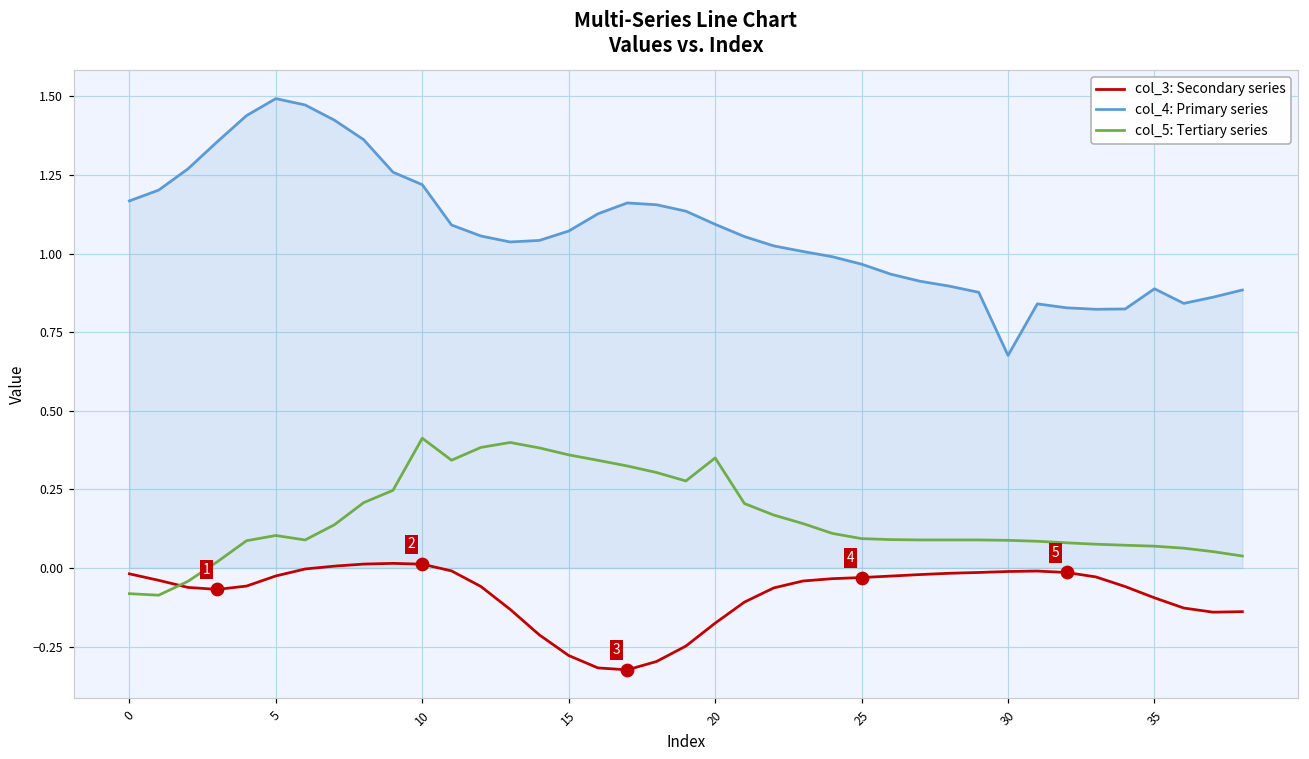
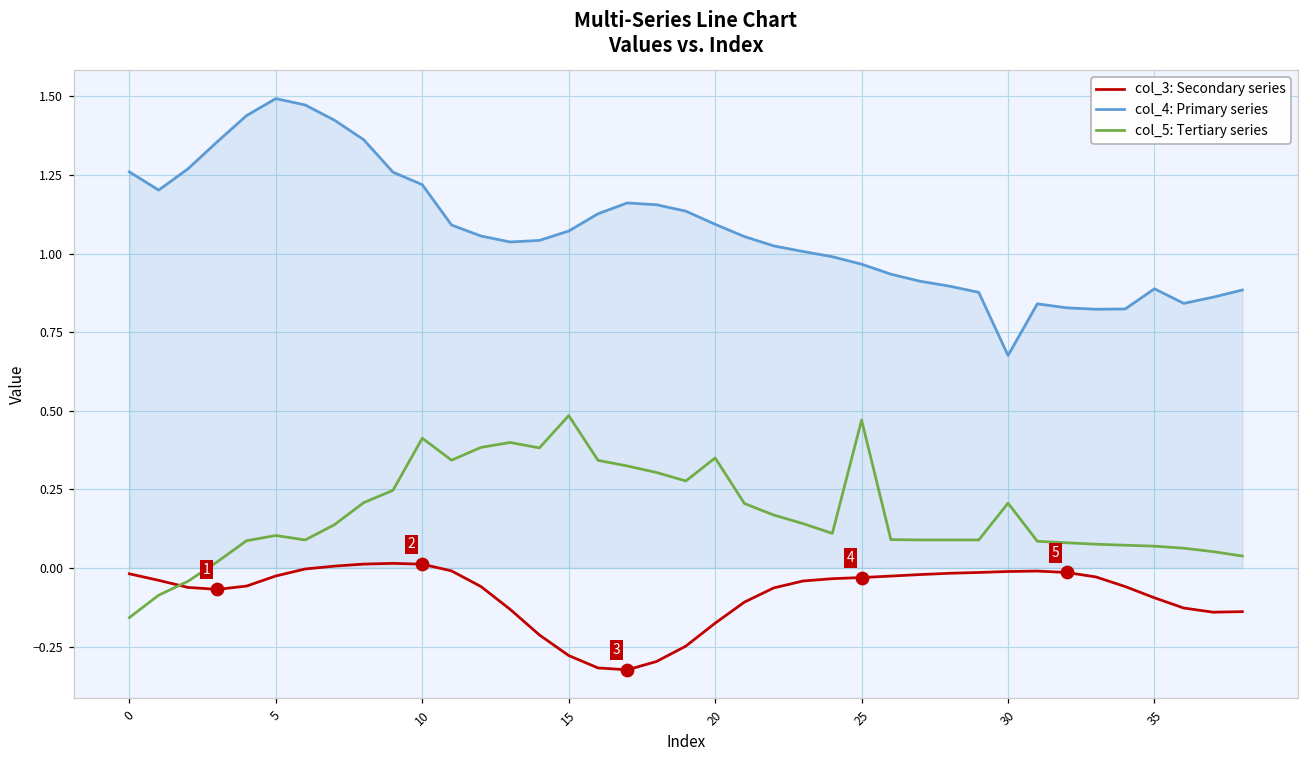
  {
    "col_4: Primary series": {
-     "0": 1.17,
+     "0": 1.26,
      "5": 1.49,
      "10": 1.22,
      "15": 1.07,
      "20": 1.09,
      "25": 0.97,
      "30": 0.68,
      "35": 0.89
    },
    "col_5: Tertiary series": {
-     "0": -0.08,
+     "0": -0.16,
      "5": 0.10,
      "10": 0.41,
-     "15": 0.36,
+     "15": 0.48,
      "20": 0.35,
-     "25": 0.09,
-     "30": 0.09,
+     "25": 0.47,
+     "30": 0.21,
      "35": 0.07
    }
  }
